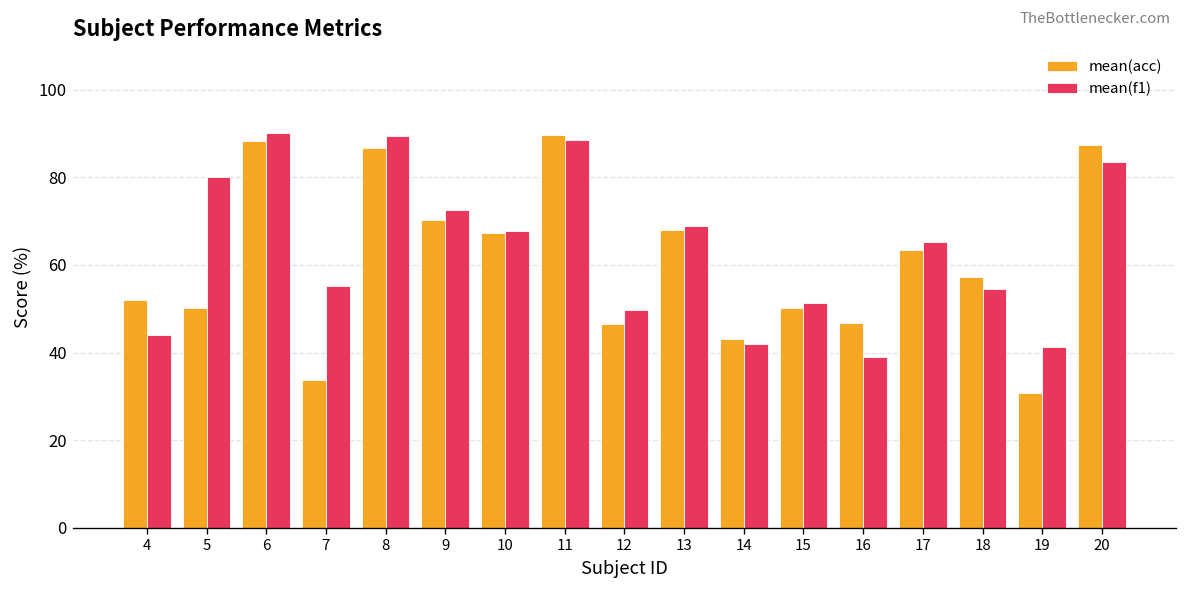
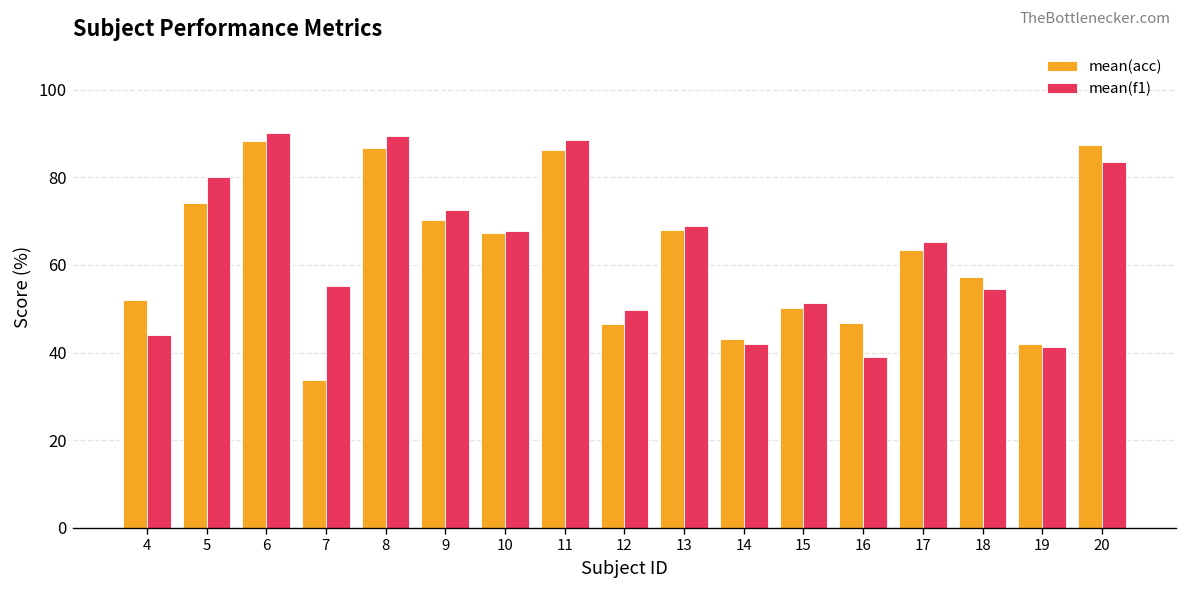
  {
    "mean(acc)": {
      "4": 52,
-     "5": 50,
+     "5": 74,
      "6": 88,
      "7": 34,
      "8": 87,
      "9": 70,
      "10": 67,
-     "11": 90,
+     "11": 86,
      "12": 47,
      "13": 68,
      "14": 43,
      "15": 50,
      "16": 47,
      "17": 63,
      "18": 57,
-     "19": 31,
+     "19": 42,
      "20": 87
    },
    "mean(f1)": {
      "4": 44,
      "5": 80,
      "6": 90,
      "7": 55,
      "8": 89,
      "9": 73,
      "10": 68,
      "11": 89,
      "12": 50,
      "13": 69,
      "14": 42,
      "15": 51,
      "16": 39,
      "17": 65,
      "18": 55,
      "19": 41,
      "20": 83
    }
  }
